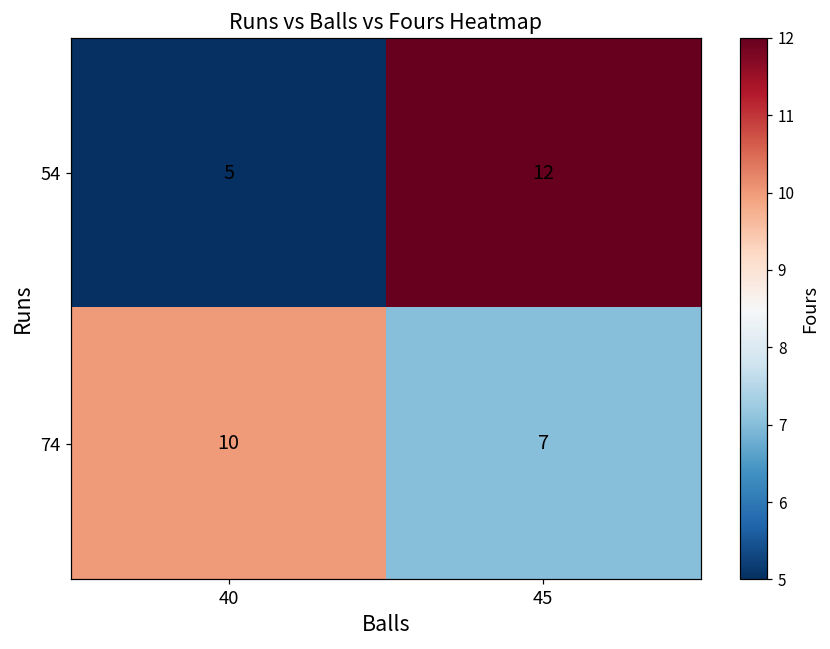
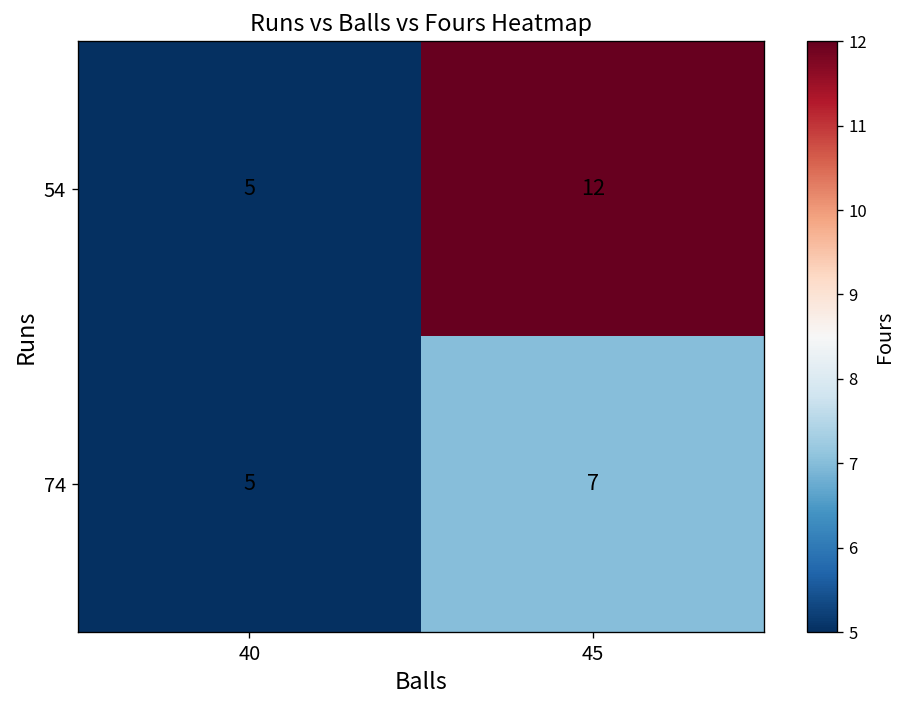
  {
    "54": {
      "40": 5,
      "45": 12
    },
    "74": {
-     "40": 10,
+     "40": 5,
      "45": 7
    }
  }
